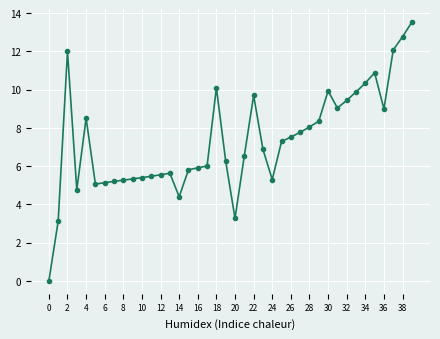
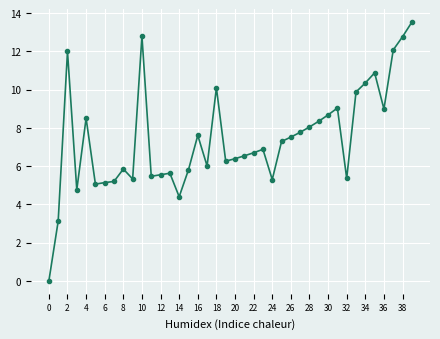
  {
    "0": 0.0,
    "2": 12.0,
    "4": 8.5,
    "6": 5.1,
-   "8": 5.3,
-   "10": 5.4,
+   "8": 5.9,
+   "10": 12.8,
    "12": 5.6,
    "14": 4.4,
-   "16": 5.9,
+   "16": 7.6,
    "18": 10.1,
-   "20": 3.3,
-   "22": 9.7,
+   "20": 6.4,
+   "22": 6.7,
    "24": 5.3,
    "26": 7.5,
    "28": 8.1,
-   "30": 9.9,
-   "32": 9.4,
+   "30": 8.7,
+   "32": 5.4,
    "34": 10.4,
    "36": 9.0,
    "38": 12.8
  }
